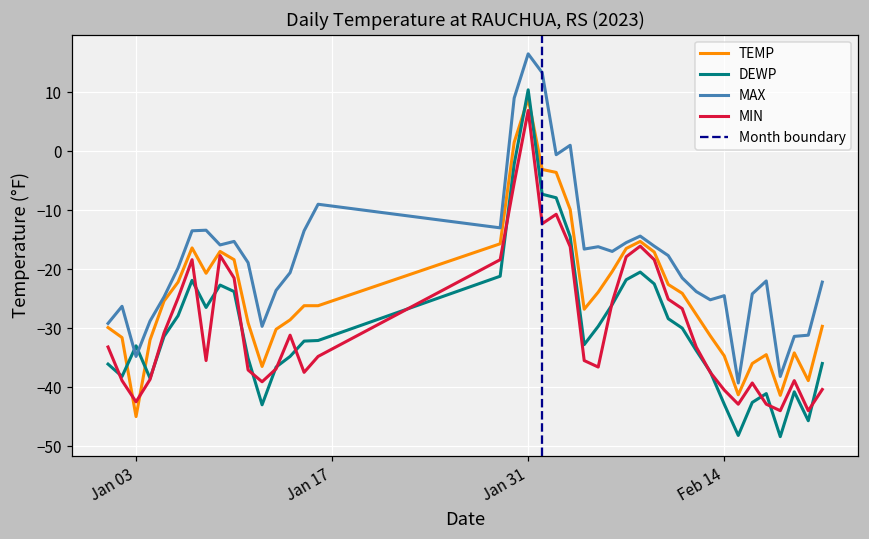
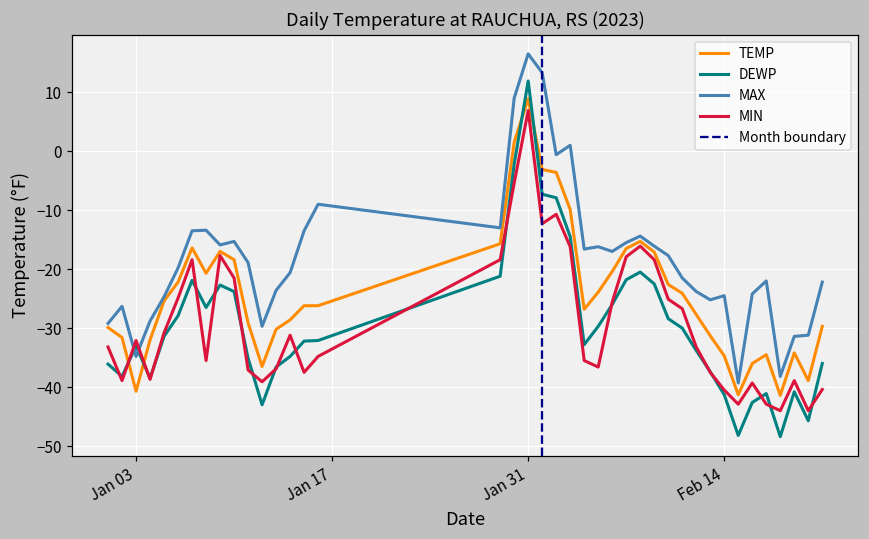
  {
    "TEMP": {
-     "Jan 03": -45,
+     "Jan 03": -41,
      "Jan 31": 9,
      "Feb 14": -35
    },
    "DEWP": {
      "Jan 03": -33,
-     "Jan 31": 10,
-     "Feb 14": -43
+     "Jan 31": 12,
+     "Feb 14": -41
    },
    "MAX": {
      "Jan 03": -35,
      "Jan 31": 17,
      "Feb 14": -25
    },
    "MIN": {
-     "Jan 03": -43,
+     "Jan 03": -32,
      "Jan 31": 7,
      "Feb 14": -41
    }
  }
